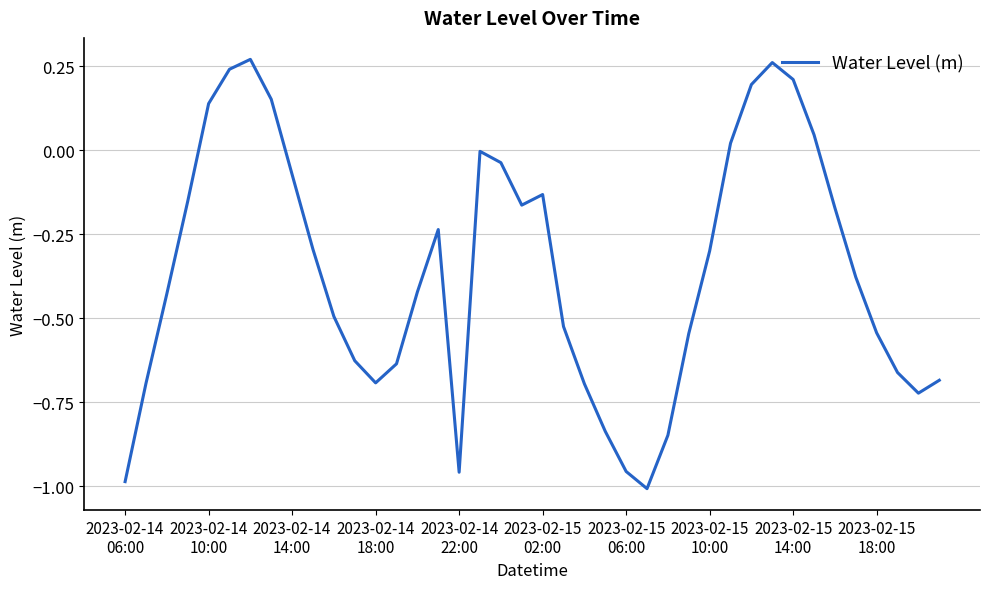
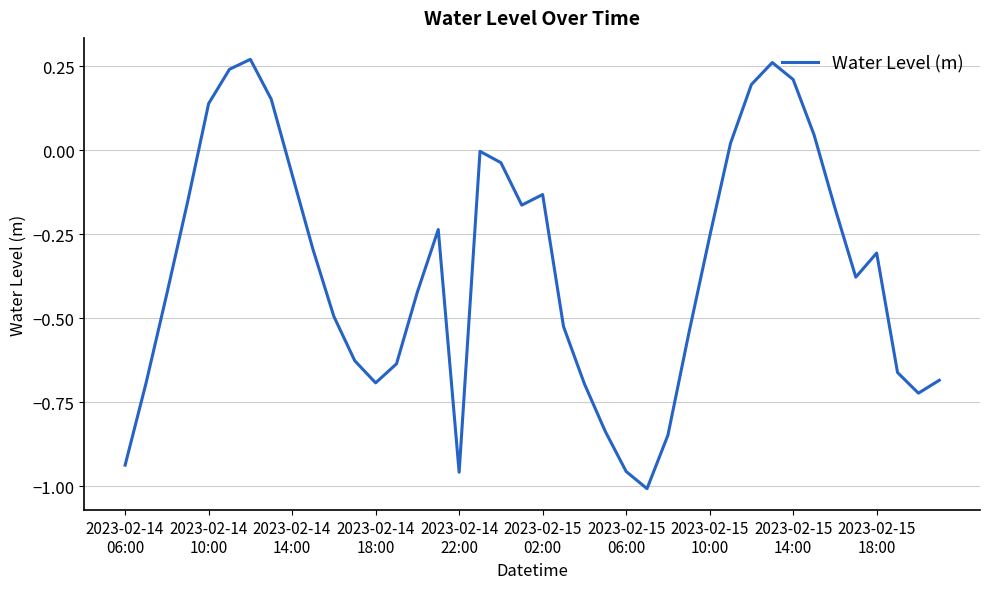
  {
-   "2023-02-14 06:00": -0.99,
+   "2023-02-14 06:00": -0.94,
    "2023-02-14 10:00": 0.14,
    "2023-02-14 14:00": -0.07,
    "2023-02-14 18:00": -0.69,
    "2023-02-14 22:00": -0.96,
    "2023-02-15 02:00": -0.13,
    "2023-02-15 06:00": -0.96,
-   "2023-02-15 10:00": -0.30,
+   "2023-02-15 10:00": -0.26,
    "2023-02-15 14:00": 0.21,
-   "2023-02-15 18:00": -0.54
+   "2023-02-15 18:00": -0.31
  }
